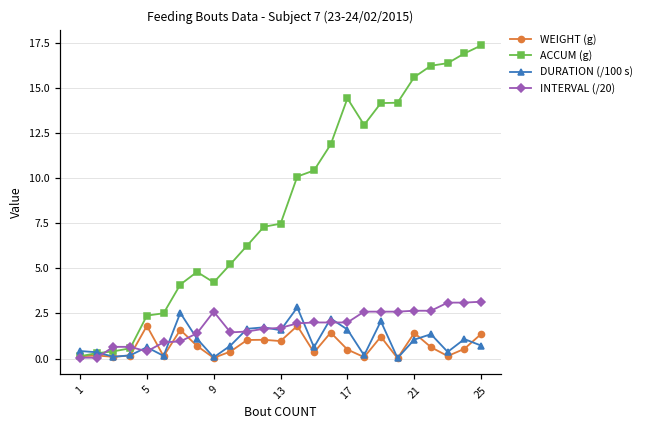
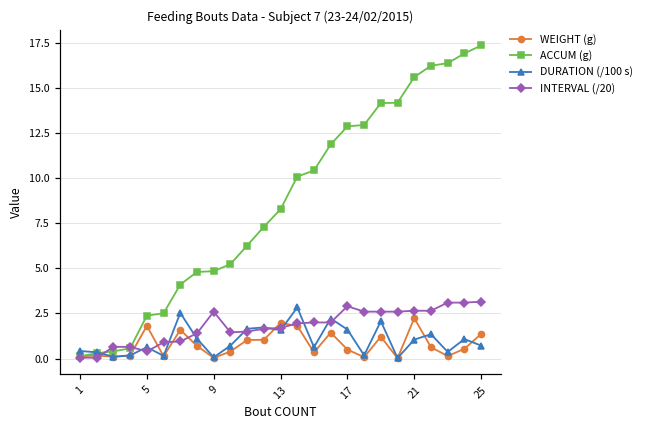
  {
    "WEIGHT (g)": {
      "5": 1.8,
-     "13": 1.0,
+     "13": 2.0,
      "17": 0.5,
-     "21": 1.4,
+     "21": 2.2,
      "25": 1.4
    },
    "ACCUM (g)": {
      "5": 2.4,
-     "9": 4.2,
-     "13": 7.5,
-     "17": 14.4,
+     "9": 4.8,
+     "13": 8.3,
+     "17": 12.9,
      "21": 15.6,
      "25": 17.3
    },
    "DURATION (/100 s)": {
      "1": 0.4,
      "5": 0.6,
      "17": 1.6,
      "21": 1.1,
      "25": 0.7
    },
    "INTERVAL (/20)": {
      "5": 0.4,
      "9": 2.6,
-     "17": 2.0,
+     "17": 2.9,
      "21": 2.7,
      "25": 3.2
    }
  }
